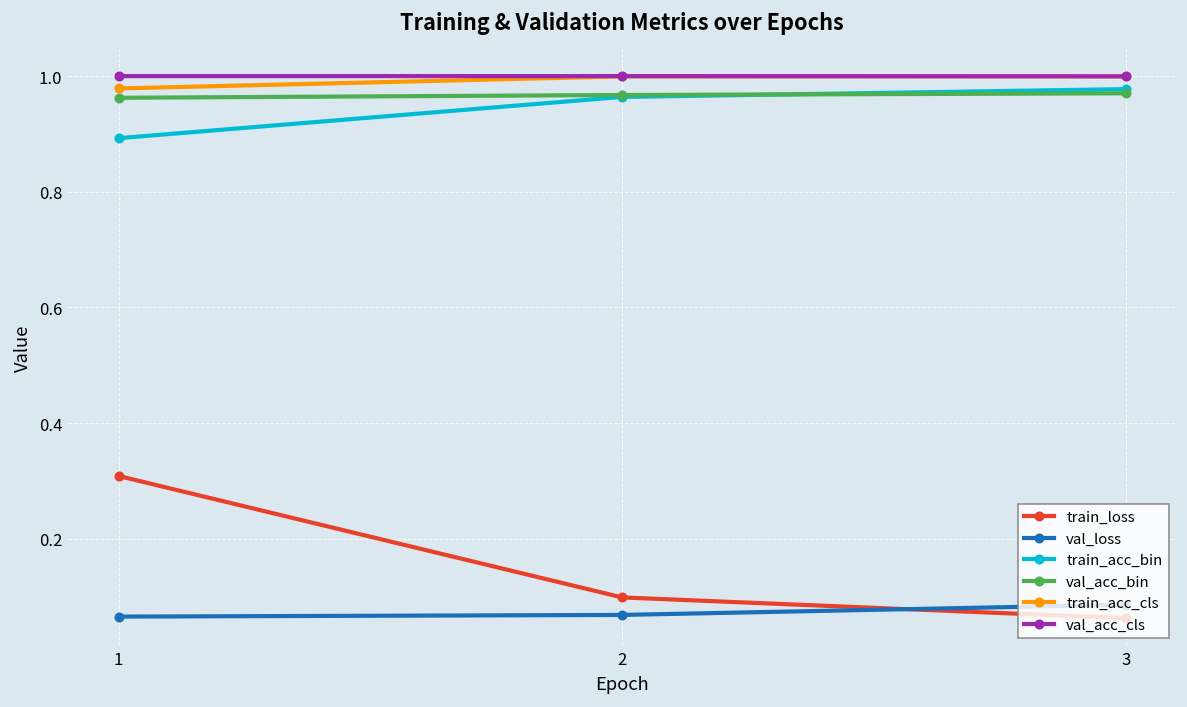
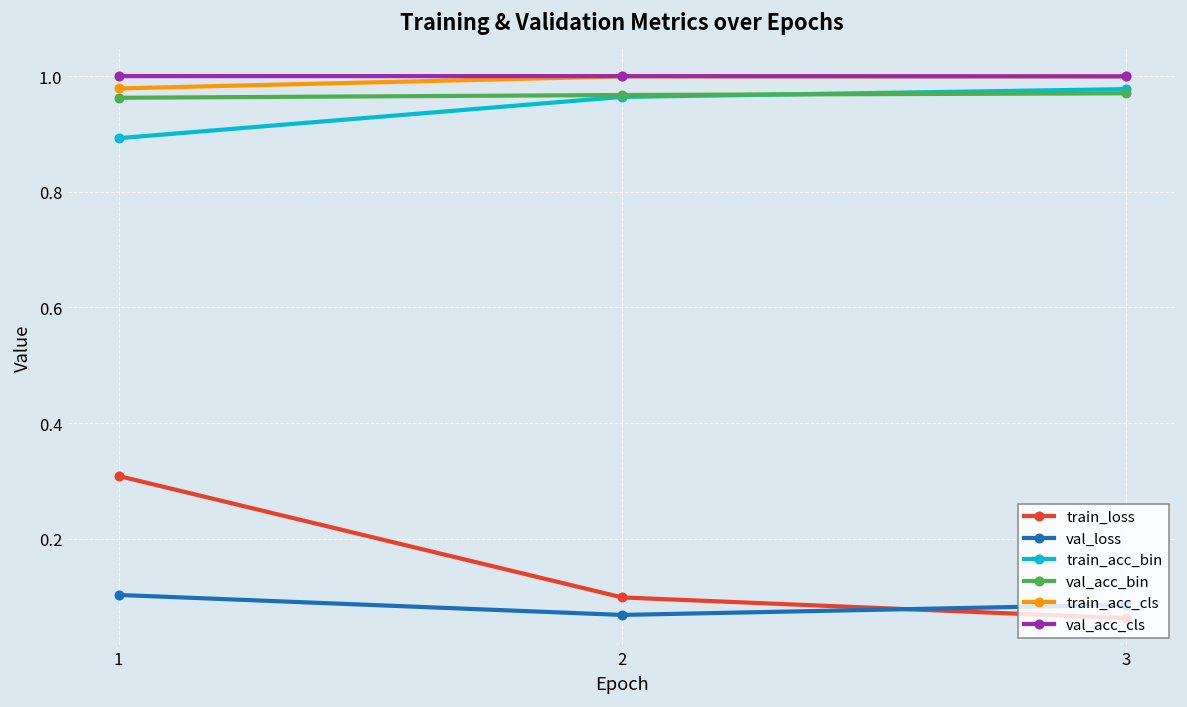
  {
    "train_loss": {
      "1": 0.31,
      "2": 0.10
    },
    "val_loss": {
-     "1": 0.07,
+     "1": 0.10,
      "2": 0.07
    },
    "train_acc_bin": {
      "1": 0.89,
      "3": 0.98
    },
    "val_acc_bin": {
      "1": 0.96,
      "3": 0.97
    },
    "train_acc_cls": {
      "1": 0.98
    },
    "val_acc_cls": {
      "1": 1.00
    }
  }
